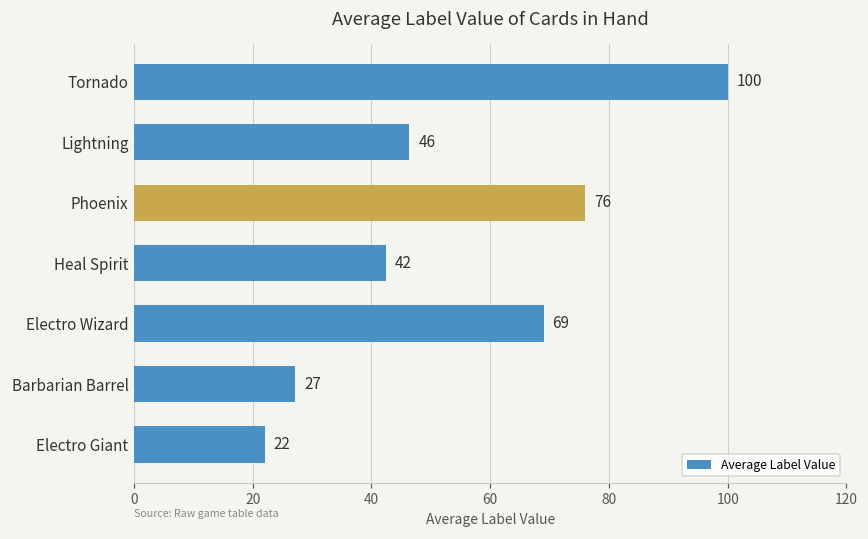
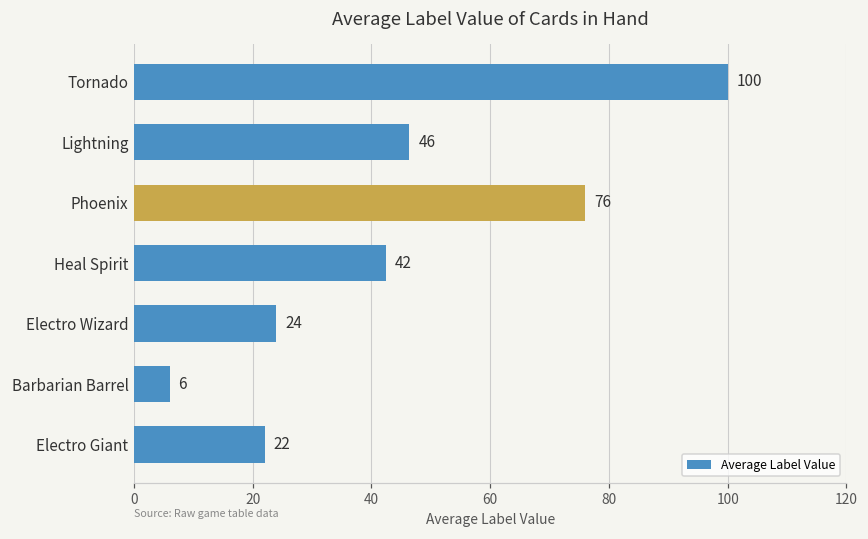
  {
    "Tornado": 100,
    "Lightning": 46,
    "Phoenix": 76,
    "Heal Spirit": 42,
-   "Electro Wizard": 69,
-   "Barbarian Barrel": 27,
+   "Electro Wizard": 24,
+   "Barbarian Barrel": 6,
    "Electro Giant": 22
  }
